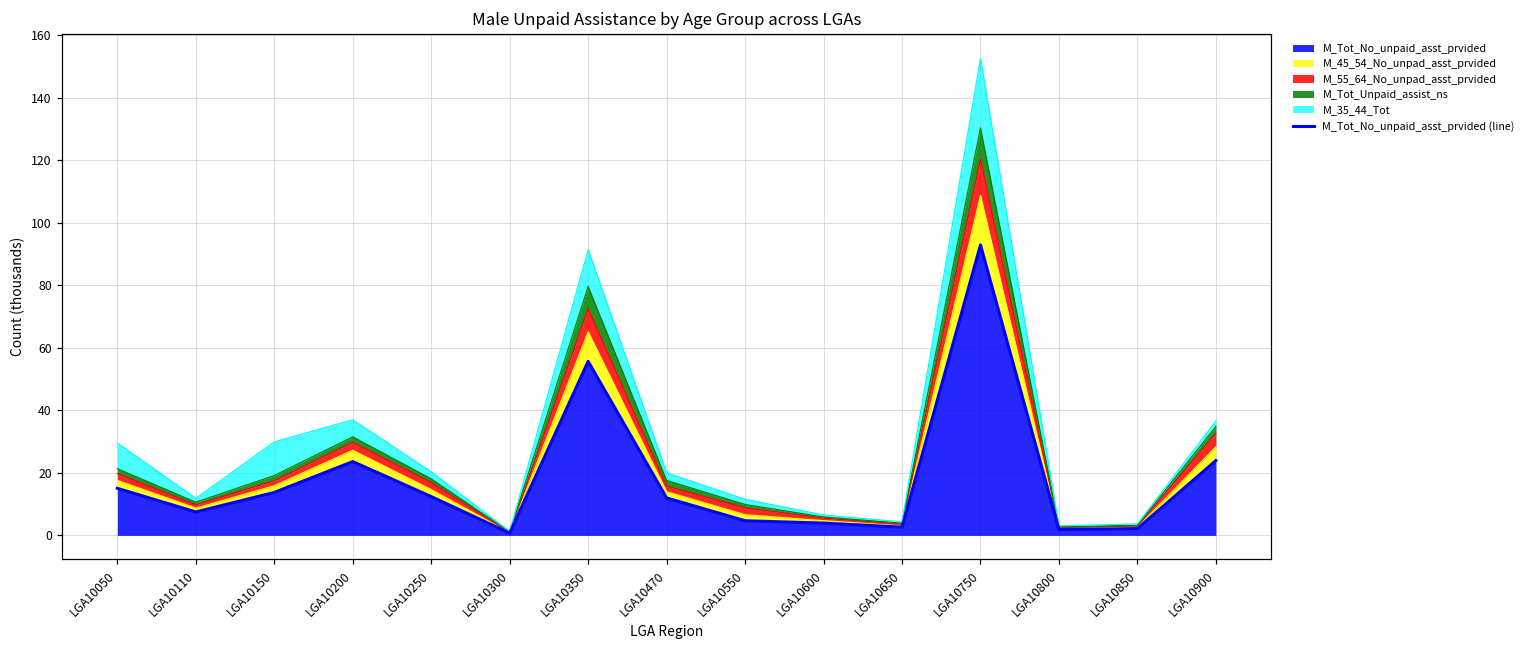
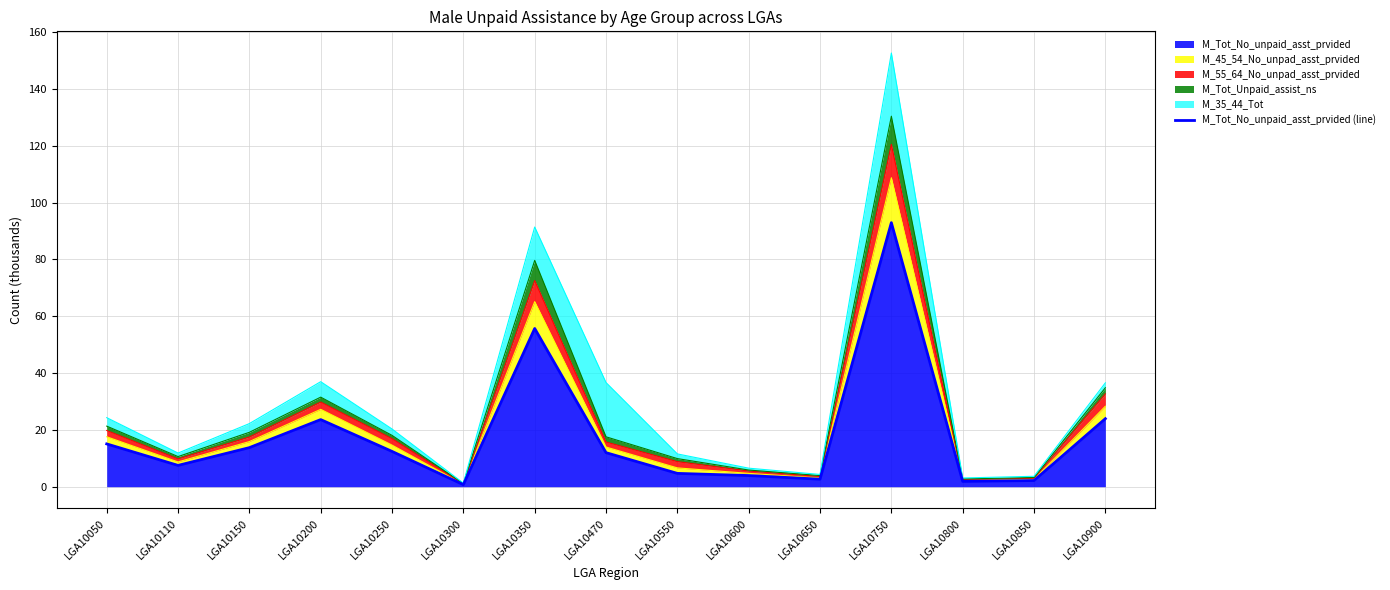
  {
    "M_Tot_No_unpaid_asst_prvided": {
      "LGA10050": 15,
      "LGA10110": 8,
      "LGA10150": 14,
      "LGA10200": 24,
      "LGA10250": 12,
      "LGA10350": 56,
      "LGA10470": 12,
      "LGA10550": 5,
      "LGA10750": 93,
      "LGA10900": 24
    },
    "M_45_54_No_unpad_asst_prvided": {
      "LGA10050": 3,
      "LGA10110": 1,
      "LGA10150": 2,
      "LGA10200": 4,
      "LGA10250": 2,
      "LGA10350": 9,
      "LGA10470": 2,
      "LGA10550": 2,
      "LGA10750": 16,
      "LGA10900": 4
    },
    "M_55_64_No_unpad_asst_prvided": {
      "LGA10050": 2,
      "LGA10150": 2,
      "LGA10200": 3,
      "LGA10250": 2,
      "LGA10350": 7,
      "LGA10470": 2,
      "LGA10550": 2,
      "LGA10750": 12,
      "LGA10900": 4
    },
    "M_Tot_Unpaid_assist_ns": {
      "LGA10050": 2,
      "LGA10150": 2,
      "LGA10200": 2,
      "LGA10250": 1,
      "LGA10350": 7,
      "LGA10470": 2,
      "LGA10550": 1,
      "LGA10750": 10,
      "LGA10900": 2
    },
    "M_35_44_Tot": {
-     "LGA10050": 8,
+     "LGA10050": 3,
      "LGA10110": 1,
-     "LGA10150": 11,
+     "LGA10150": 3,
      "LGA10200": 5,
      "LGA10250": 2,
      "LGA10350": 12,
-     "LGA10470": 2,
+     "LGA10470": 19,
      "LGA10550": 2,
      "LGA10750": 22,
      "LGA10900": 2
    }
  }
